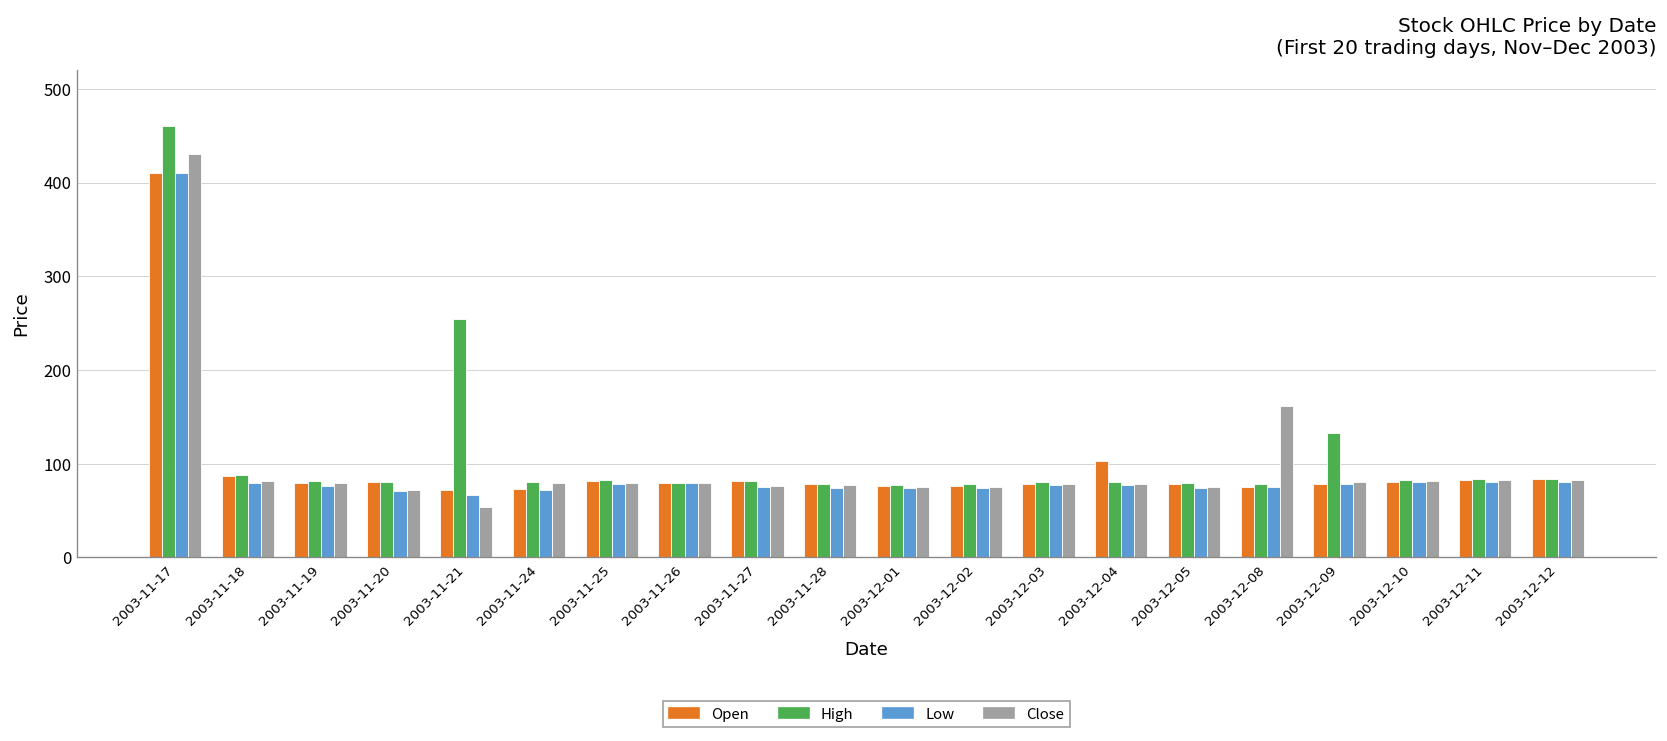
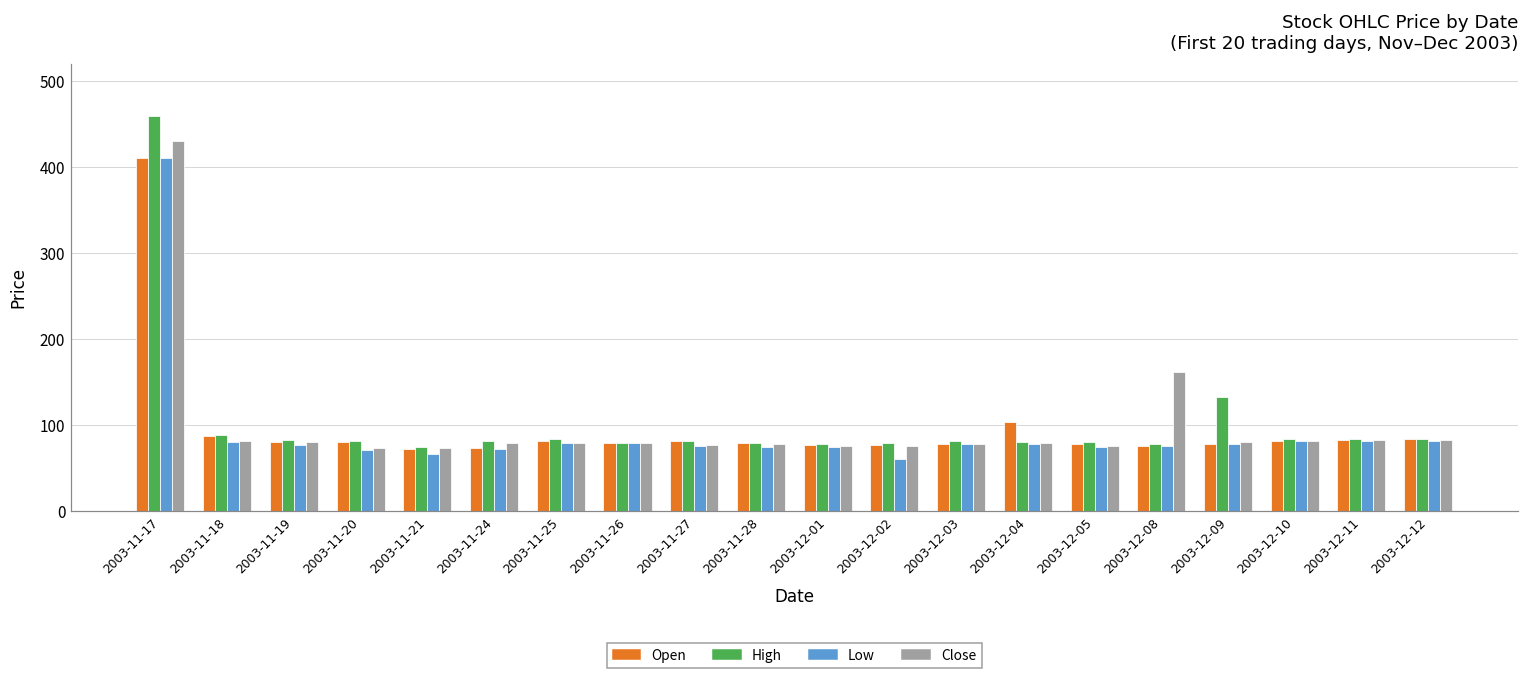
  {
    "Open": {
      "2003-11-17": 410,
      "2003-11-18": 90,
      "2003-11-19": 80,
      "2003-11-20": 80,
      "2003-11-21": 70,
      "2003-11-24": 70,
      "2003-11-25": 80,
      "2003-11-26": 80,
      "2003-11-27": 80,
      "2003-11-28": 80,
      "2003-12-01": 80,
      "2003-12-02": 80,
      "2003-12-03": 80,
      "2003-12-04": 100,
      "2003-12-05": 80,
      "2003-12-08": 80,
      "2003-12-09": 80,
      "2003-12-10": 80,
      "2003-12-11": 80,
      "2003-12-12": 80
    },
    "High": {
      "2003-11-17": 460,
      "2003-11-18": 90,
      "2003-11-19": 80,
      "2003-11-20": 80,
-     "2003-11-21": 250,
+     "2003-11-21": 70,
      "2003-11-24": 80,
      "2003-11-25": 80,
      "2003-11-26": 80,
      "2003-11-27": 80,
      "2003-11-28": 80,
      "2003-12-01": 80,
      "2003-12-02": 80,
      "2003-12-03": 80,
      "2003-12-04": 80,
      "2003-12-05": 80,
      "2003-12-08": 80,
      "2003-12-09": 130,
      "2003-12-10": 80,
      "2003-12-11": 80,
      "2003-12-12": 80
    },
    "Low": {
      "2003-11-17": 410,
      "2003-11-18": 80,
      "2003-11-19": 80,
      "2003-11-20": 70,
      "2003-11-21": 70,
      "2003-11-24": 70,
      "2003-11-25": 80,
      "2003-11-26": 80,
      "2003-11-27": 80,
      "2003-11-28": 70,
      "2003-12-01": 70,
-     "2003-12-02": 70,
+     "2003-12-02": 60,
      "2003-12-03": 80,
      "2003-12-04": 80,
      "2003-12-05": 70,
      "2003-12-08": 80,
      "2003-12-09": 80,
      "2003-12-10": 80,
      "2003-12-11": 80,
      "2003-12-12": 80
    },
    "Close": {
      "2003-11-17": 430,
      "2003-11-18": 80,
      "2003-11-19": 80,
      "2003-11-20": 70,
-     "2003-11-21": 50,
+     "2003-11-21": 70,
      "2003-11-24": 80,
      "2003-11-25": 80,
      "2003-11-26": 80,
      "2003-11-27": 80,
      "2003-11-28": 80,
      "2003-12-01": 70,
      "2003-12-02": 70,
      "2003-12-03": 80,
      "2003-12-04": 80,
      "2003-12-05": 80,
      "2003-12-08": 160,
      "2003-12-09": 80,
      "2003-12-10": 80,
      "2003-12-11": 80,
      "2003-12-12": 80
    }
  }
